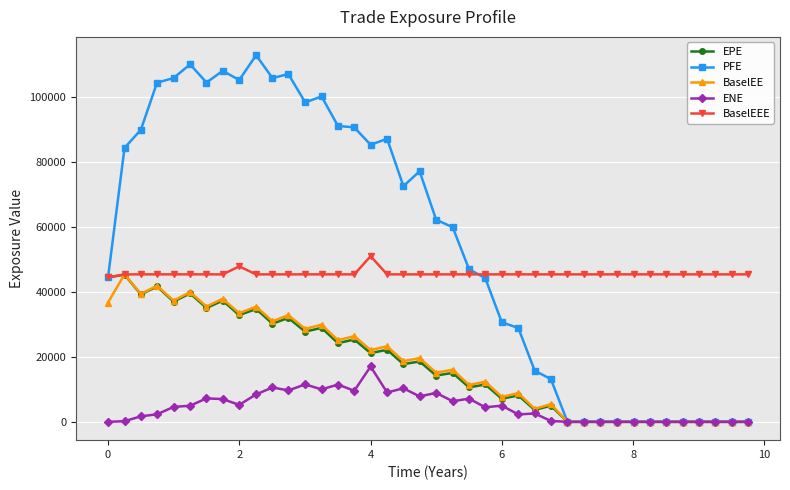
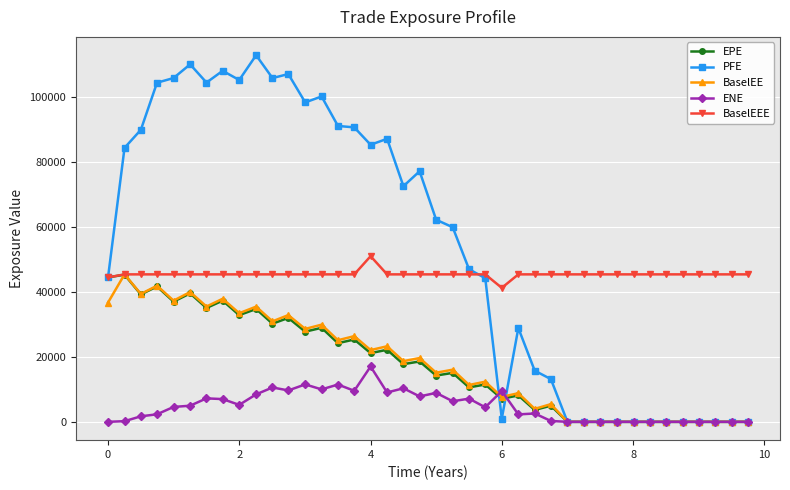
  {
    "EPE": {
      "4": 21000
    },
    "PFE": {
      "2": 105000,
      "4": 85000,
-     "6": 31000
+     "6": 1000
    },
    "BaselEE": {
      "0": 37000,
      "4": 22000
    },
    "ENE": {
      "0": 0,
      "2": 5000,
      "4": 17000,
-     "6": 5000
+     "6": 10000
    },
    "BaselEEE": {
-     "2": 48000,
+     "2": 45000,
      "4": 51000,
-     "6": 45000
+     "6": 41000
    }
  }
